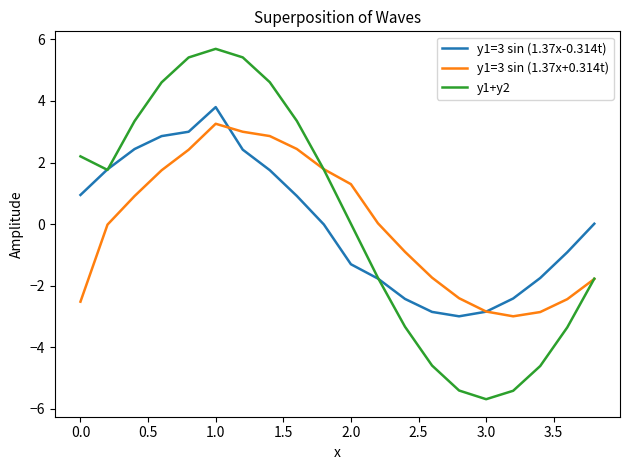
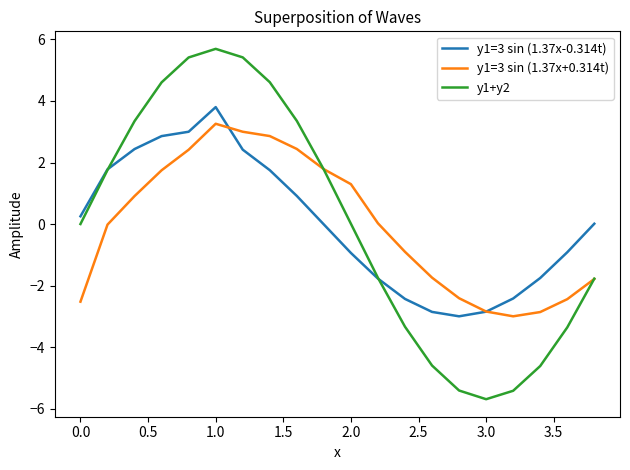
  {
    "y1=3 sin (1.37x-0.314t)": {
-     "0.0": 0.9,
+     "0.0": 0.3,
      "1.0": 3.8,
-     "2.0": -1.3
+     "2.0": -0.9
    },
    "y1=3 sin (1.37x+0.314t)": {
      "0.0": -2.5,
      "1.0": 3.3,
      "2.0": 1.3
    },
    "y1+y2": {
-     "0.0": 2.2,
+     "0.0": 0.0,
      "1.0": 5.7,
      "2.0": 0.0,
      "3.0": -5.7
    }
  }
